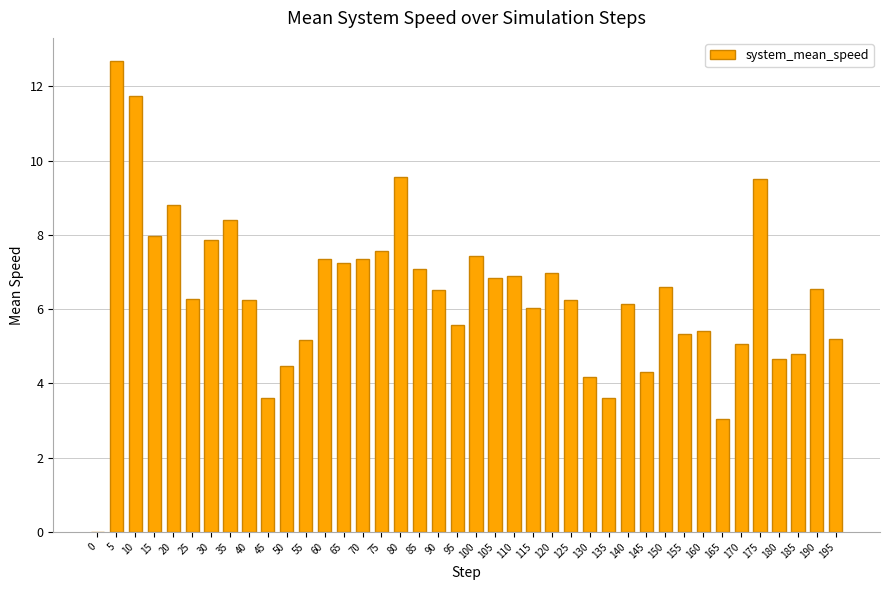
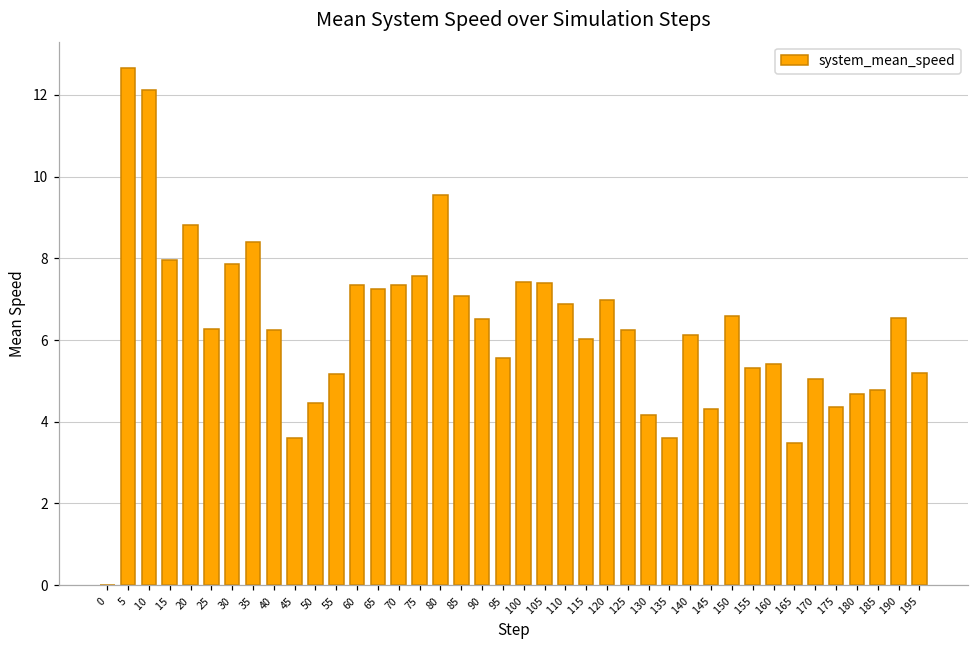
  {
    "0": 0.0,
    "5": 12.7,
-   "10": 11.8,
+   "10": 12.1,
    "15": 8.0,
    "20": 8.8,
    "25": 6.3,
    "30": 7.9,
    "35": 8.4,
    "40": 6.3,
    "45": 3.6,
    "50": 4.5,
    "55": 5.2,
    "60": 7.4,
    "65": 7.2,
    "70": 7.4,
    "75": 7.6,
    "80": 9.6,
    "85": 7.1,
    "90": 6.5,
    "95": 5.6,
    "100": 7.4,
-   "105": 6.8,
+   "105": 7.4,
    "110": 6.9,
    "115": 6.0,
    "120": 7.0,
    "125": 6.2,
    "130": 4.2,
    "135": 3.6,
    "140": 6.1,
    "145": 4.3,
    "150": 6.6,
    "155": 5.3,
    "160": 5.4,
-   "165": 3.0,
+   "165": 3.5,
    "170": 5.1,
-   "175": 9.5,
+   "175": 4.4,
    "180": 4.7,
    "185": 4.8,
    "190": 6.5,
    "195": 5.2
  }
